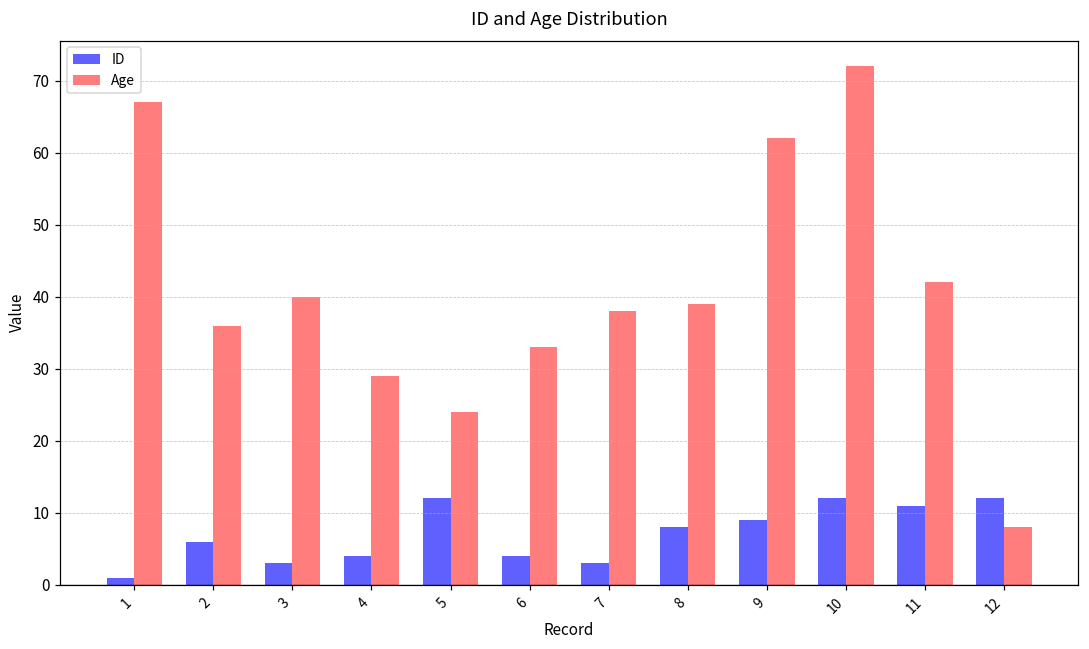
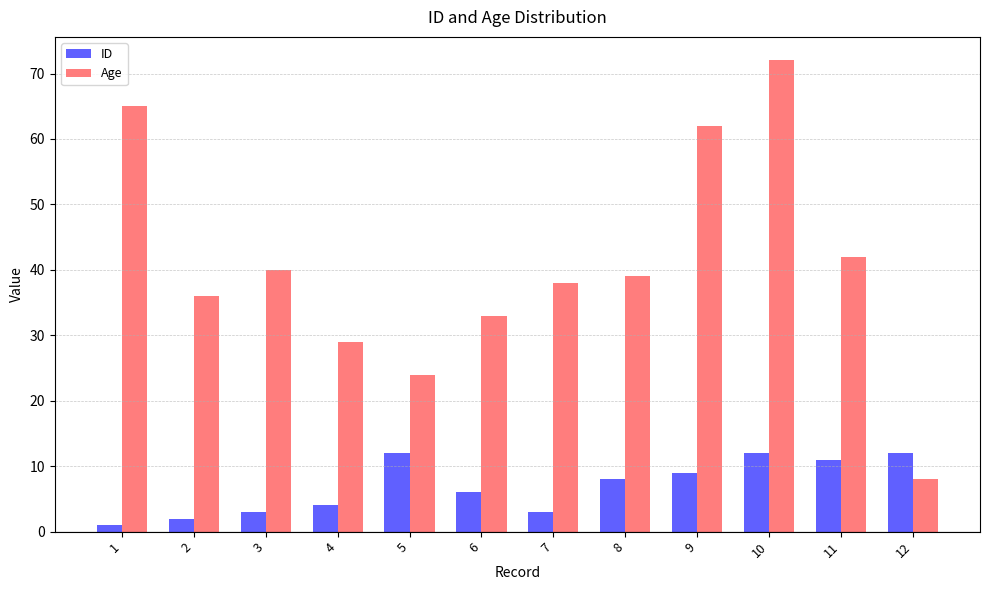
  {
    "ID": {
      "1": 1,
-     "2": 6,
+     "2": 2,
      "3": 3,
      "4": 4,
      "5": 12,
-     "6": 4,
+     "6": 6,
      "7": 3,
      "8": 8,
      "9": 9,
      "10": 12,
      "11": 11,
      "12": 12
    },
    "Age": {
-     "1": 67,
+     "1": 65,
      "2": 36,
      "3": 40,
      "4": 29,
      "5": 24,
      "6": 33,
      "7": 38,
      "8": 39,
      "9": 62,
      "10": 72,
      "11": 42,
      "12": 8
    }
  }
